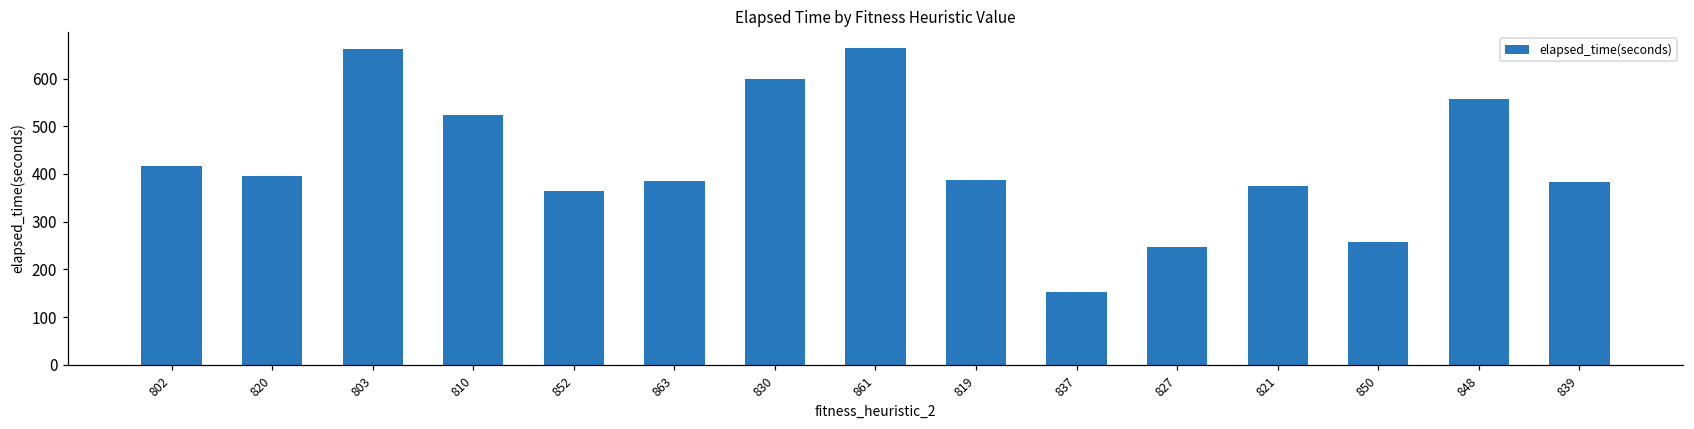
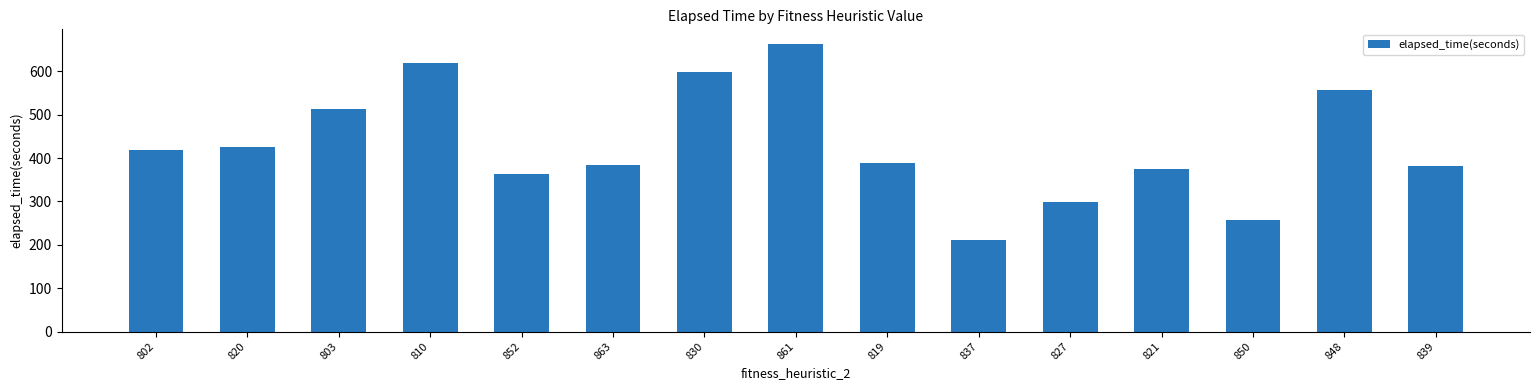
  {
    "802": 420,
-   "820": 400,
-   "803": 660,
-   "810": 520,
+   "820": 430,
+   "803": 510,
+   "810": 620,
    "852": 360,
    "863": 380,
    "830": 600,
    "861": 660,
    "819": 390,
-   "837": 150,
-   "827": 250,
+   "837": 210,
+   "827": 300,
    "821": 370,
    "850": 260,
    "848": 560,
    "839": 380
  }
